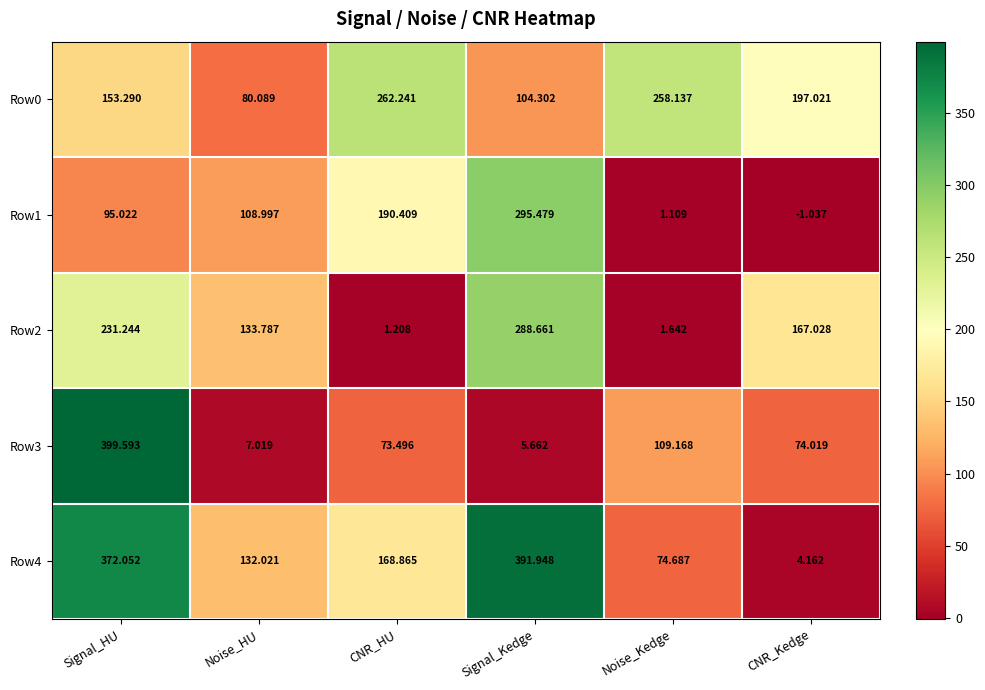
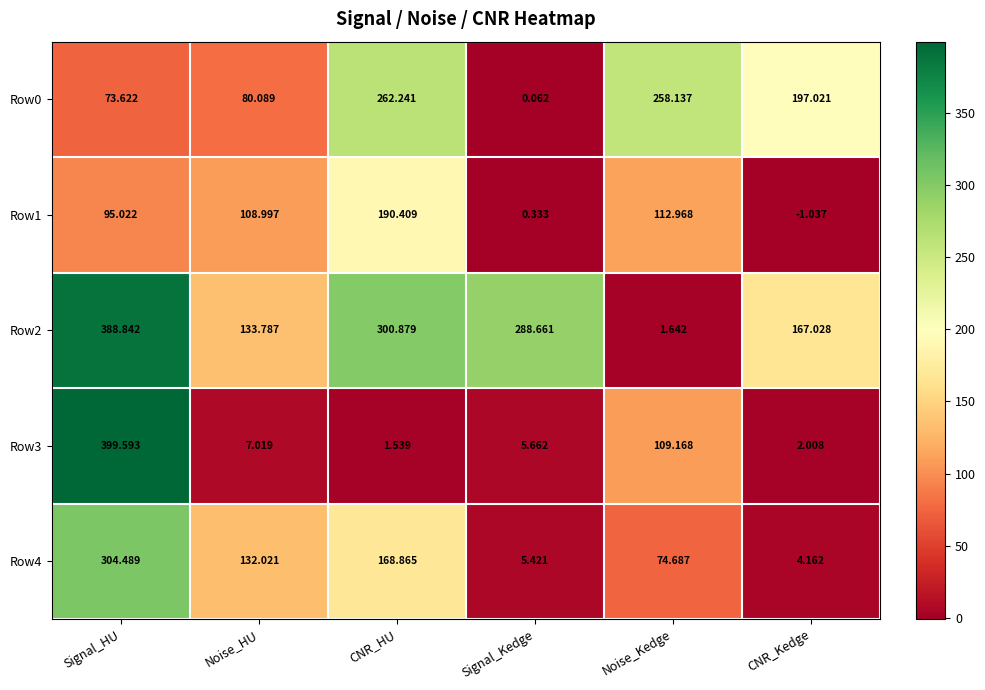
  {
    "Row0": {
-     "Signal_HU": 153.290,
+     "Signal_HU": 73.622,
      "Noise_HU": 80.089,
      "CNR_HU": 262.241,
-     "Signal_Kedge": 104.302,
+     "Signal_Kedge": 0.062,
      "Noise_Kedge": 258.137,
      "CNR_Kedge": 197.021
    },
    "Row1": {
      "Signal_HU": 95.022,
      "Noise_HU": 108.997,
      "CNR_HU": 190.409,
-     "Signal_Kedge": 295.479,
-     "Noise_Kedge": 1.109,
+     "Signal_Kedge": 0.333,
+     "Noise_Kedge": 112.968,
      "CNR_Kedge": -1.037
    },
    "Row2": {
-     "Signal_HU": 231.244,
+     "Signal_HU": 388.842,
      "Noise_HU": 133.787,
-     "CNR_HU": 1.208,
+     "CNR_HU": 300.879,
      "Signal_Kedge": 288.661,
      "Noise_Kedge": 1.642,
      "CNR_Kedge": 167.028
    },
    "Row3": {
      "Signal_HU": 399.593,
      "Noise_HU": 7.019,
-     "CNR_HU": 73.496,
+     "CNR_HU": 1.539,
      "Signal_Kedge": 5.662,
      "Noise_Kedge": 109.168,
-     "CNR_Kedge": 74.019
+     "CNR_Kedge": 2.008
    },
    "Row4": {
-     "Signal_HU": 372.052,
+     "Signal_HU": 304.489,
      "Noise_HU": 132.021,
      "CNR_HU": 168.865,
-     "Signal_Kedge": 391.948,
+     "Signal_Kedge": 5.421,
      "Noise_Kedge": 74.687,
      "CNR_Kedge": 4.162
    }
  }
